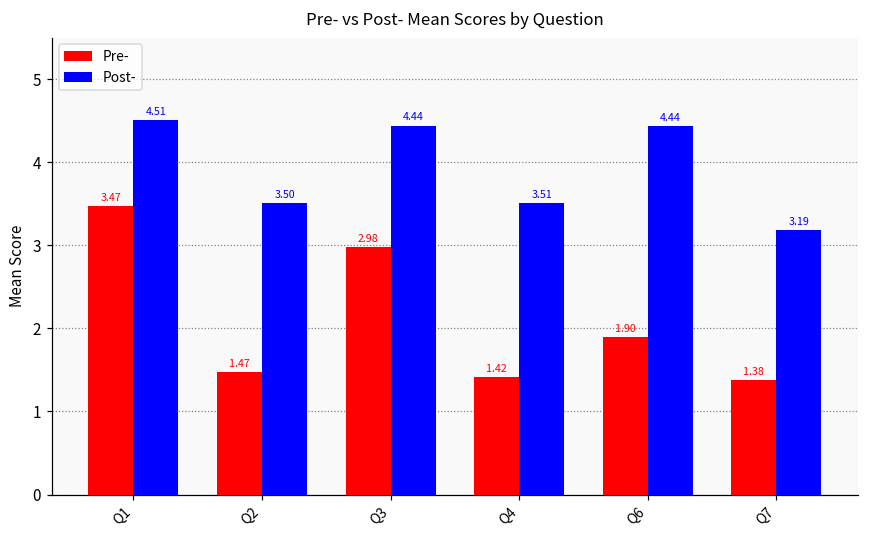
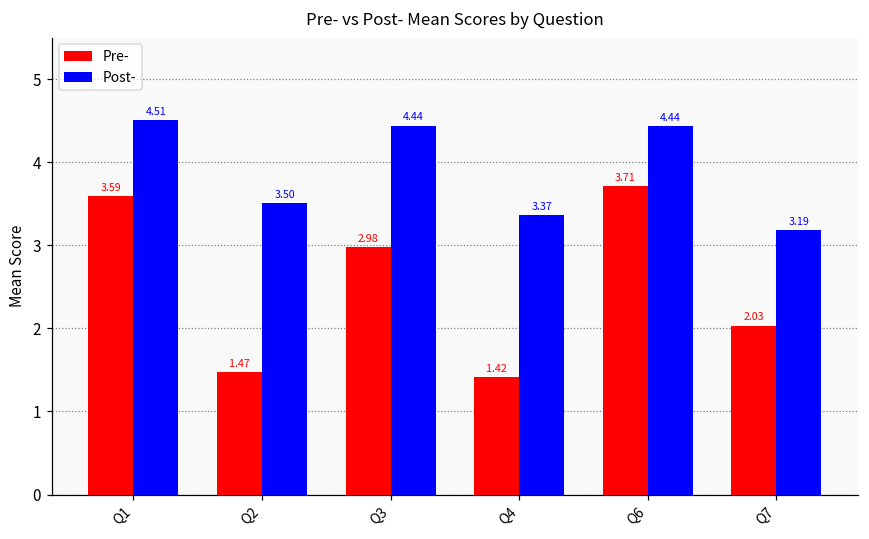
  {
    "Pre-": {
-     "Q1": 3.47,
+     "Q1": 3.59,
      "Q2": 1.47,
      "Q3": 2.98,
      "Q4": 1.42,
-     "Q6": 1.90,
-     "Q7": 1.38
+     "Q6": 3.71,
+     "Q7": 2.03
    },
    "Post-": {
      "Q1": 4.51,
      "Q2": 3.50,
      "Q3": 4.44,
-     "Q4": 3.51,
+     "Q4": 3.37,
      "Q6": 4.44,
      "Q7": 3.19
    }
  }
